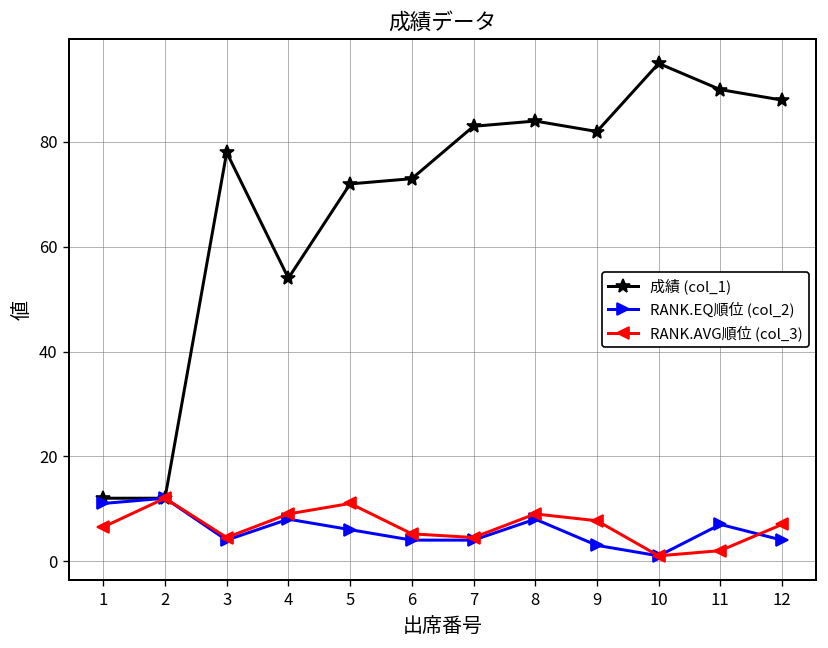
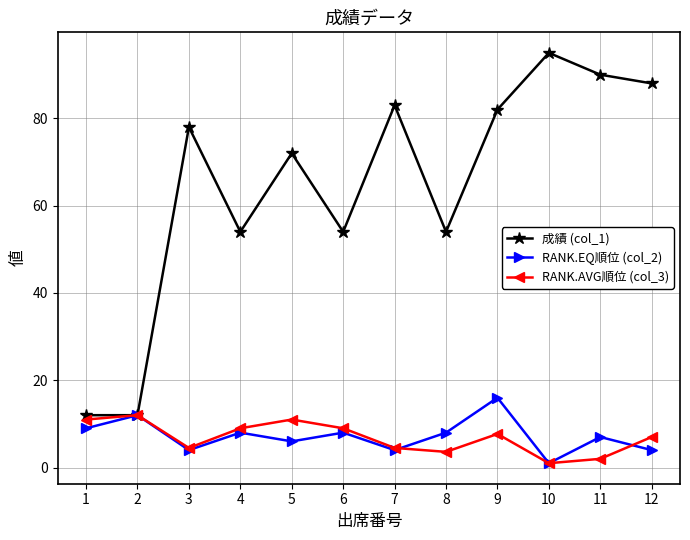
  {
    "成績 (col_1)": {
      "1": 12,
      "3": 78,
      "4": 54,
      "5": 72,
-     "6": 73,
+     "6": 54,
      "7": 83,
-     "8": 84,
+     "8": 54,
      "9": 82,
      "10": 95,
      "11": 90,
      "12": 88
    },
    "RANK.EQ順位 (col_2)": {
-     "1": 11,
+     "1": 9,
      "4": 8,
      "5": 6,
-     "6": 4,
+     "6": 8,
      "8": 8,
-     "9": 3,
+     "9": 16,
      "11": 7,
      "12": 4
    },
    "RANK.AVG順位 (col_3)": {
-     "1": 7,
+     "1": 11,
      "4": 9,
      "5": 11,
-     "6": 5,
-     "8": 9,
+     "6": 9,
+     "8": 4,
      "9": 8,
      "11": 2,
      "12": 7
    }
  }
